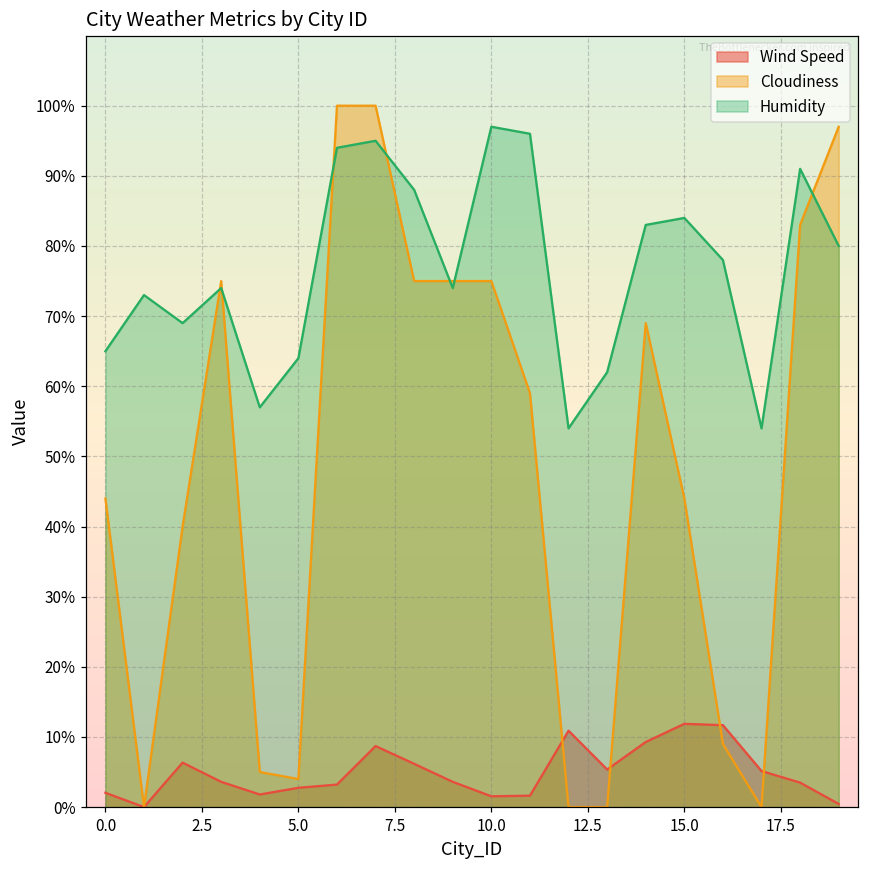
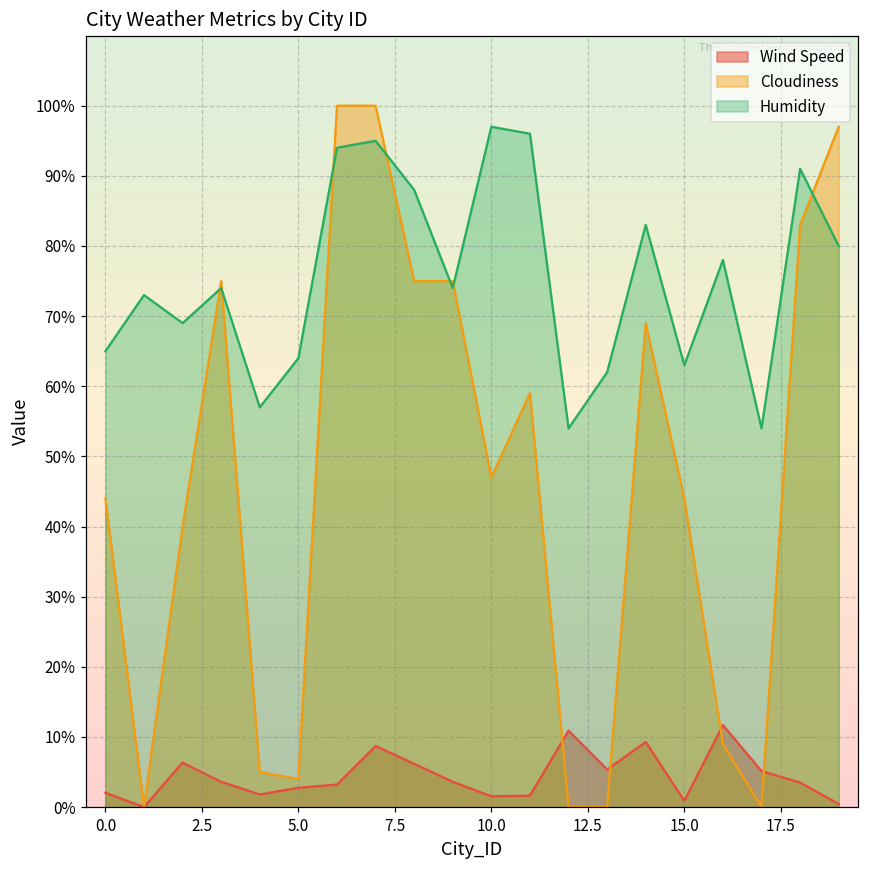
  {
    "Wind Speed": {
      "0.0": "2%",
      "5.0": "3%",
      "10.0": "2%",
-     "15.0": "12%"
+     "15.0": "1%"
    },
    "Cloudiness": {
      "0.0": "44%",
      "5.0": "4%",
-     "10.0": "75%",
+     "10.0": "47%",
      "15.0": "44%"
    },
    "Humidity": {
      "0.0": "65%",
      "5.0": "64%",
      "10.0": "97%",
-     "15.0": "84%"
+     "15.0": "63%"
    }
  }
